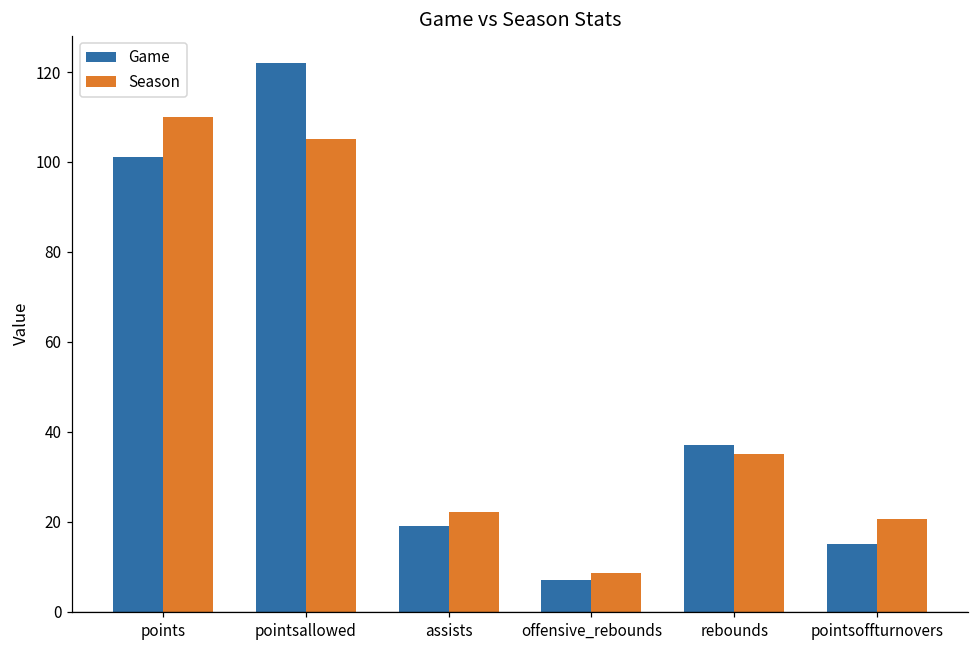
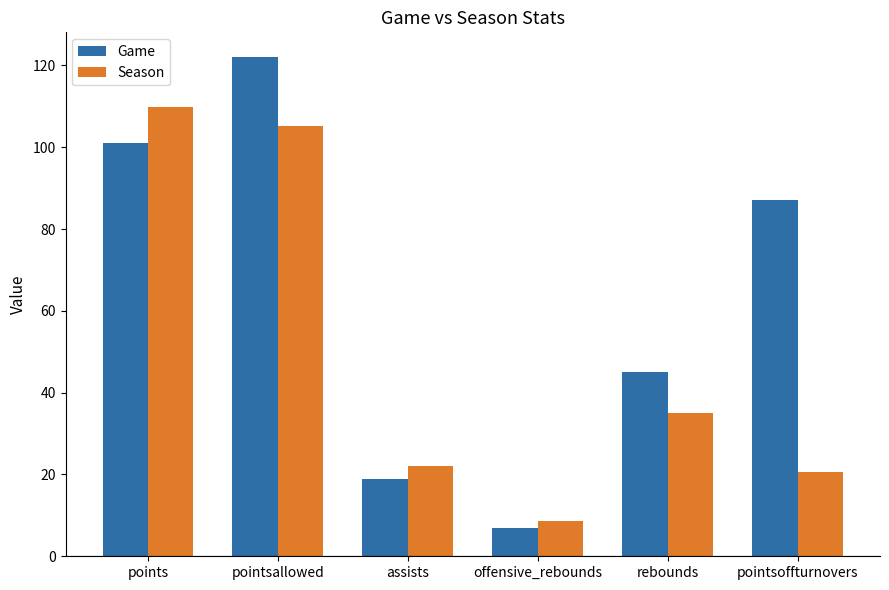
  {
    "Game": {
      "points": 101,
      "pointsallowed": 122,
      "assists": 19,
      "offensive_rebounds": 7,
-     "rebounds": 37,
-     "pointsoffturnovers": 15
+     "rebounds": 45,
+     "pointsoffturnovers": 87
    },
    "Season": {
      "points": 110,
      "pointsallowed": 105,
      "assists": 22,
      "offensive_rebounds": 9,
      "rebounds": 35,
      "pointsoffturnovers": 21
    }
  }
